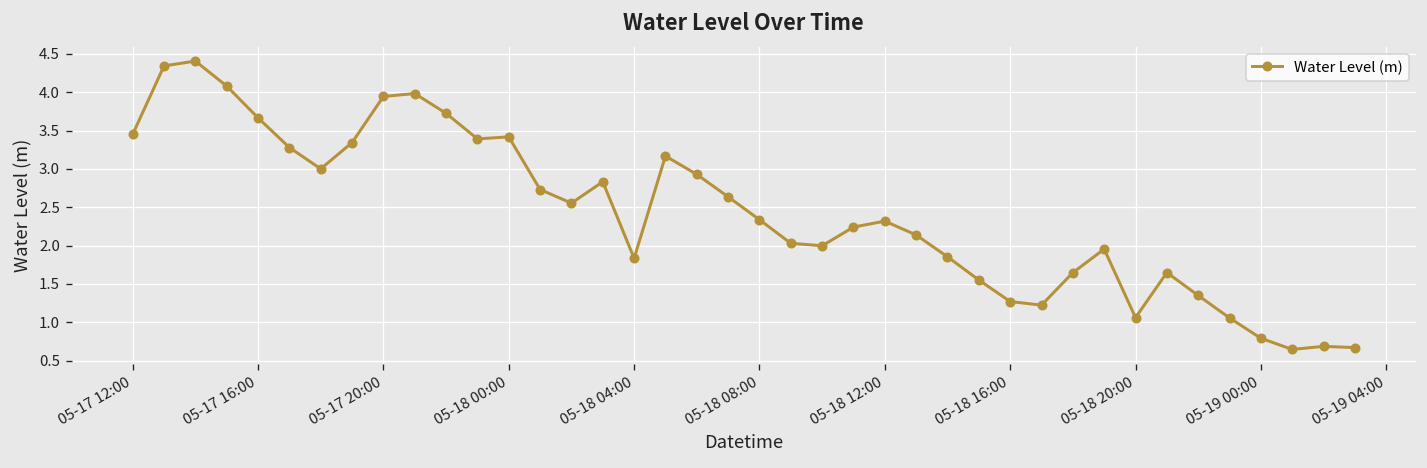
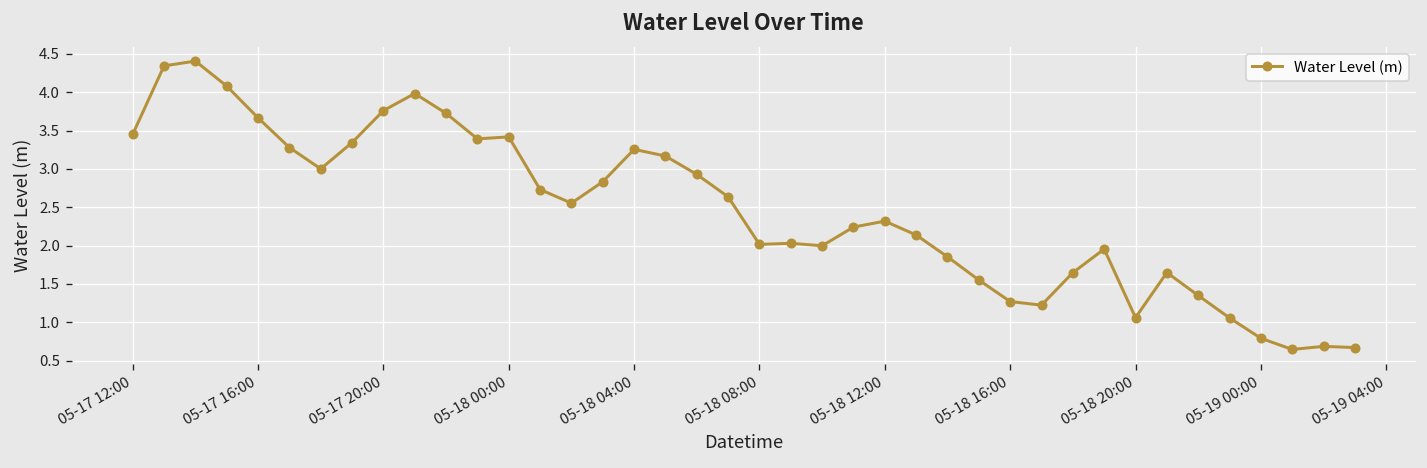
  {
    "05-17 12:00": 3.5,
    "05-17 16:00": 3.7,
-   "05-17 20:00": 3.9,
+   "05-17 20:00": 3.8,
    "05-18 00:00": 3.4,
-   "05-18 04:00": 1.8,
-   "05-18 08:00": 2.3,
+   "05-18 04:00": 3.3,
+   "05-18 08:00": 2.0,
    "05-18 12:00": 2.3,
    "05-18 16:00": 1.3,
    "05-18 20:00": 1.1,
    "05-19 00:00": 0.8
  }
